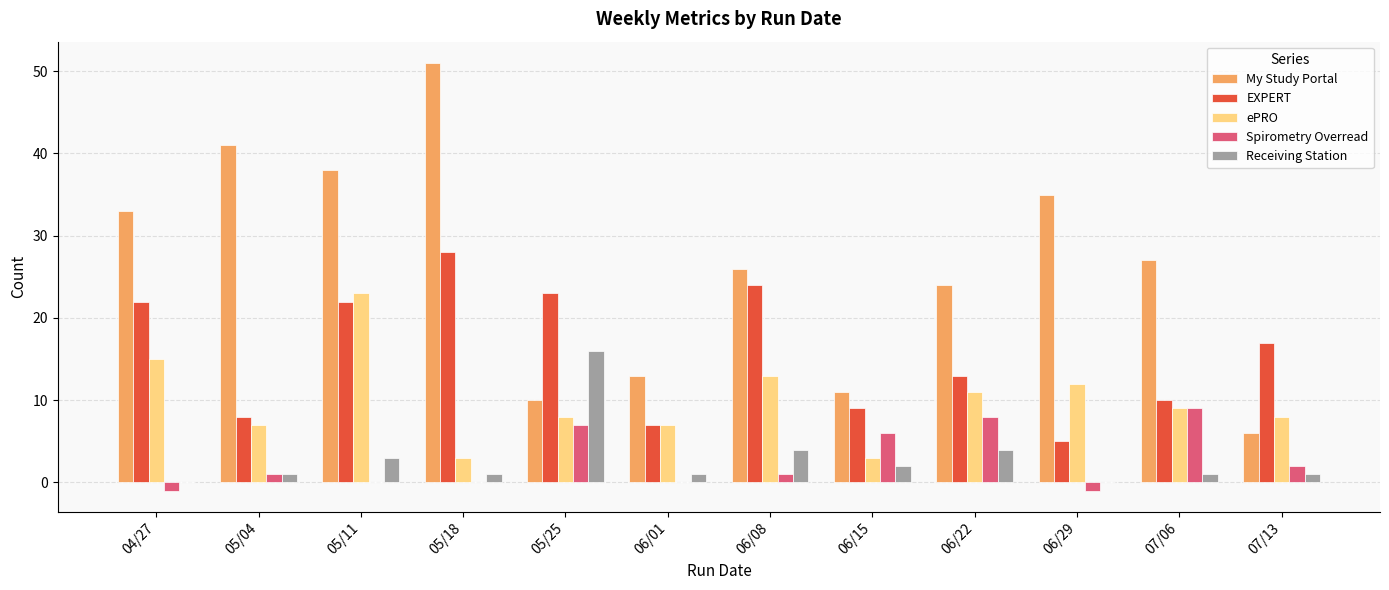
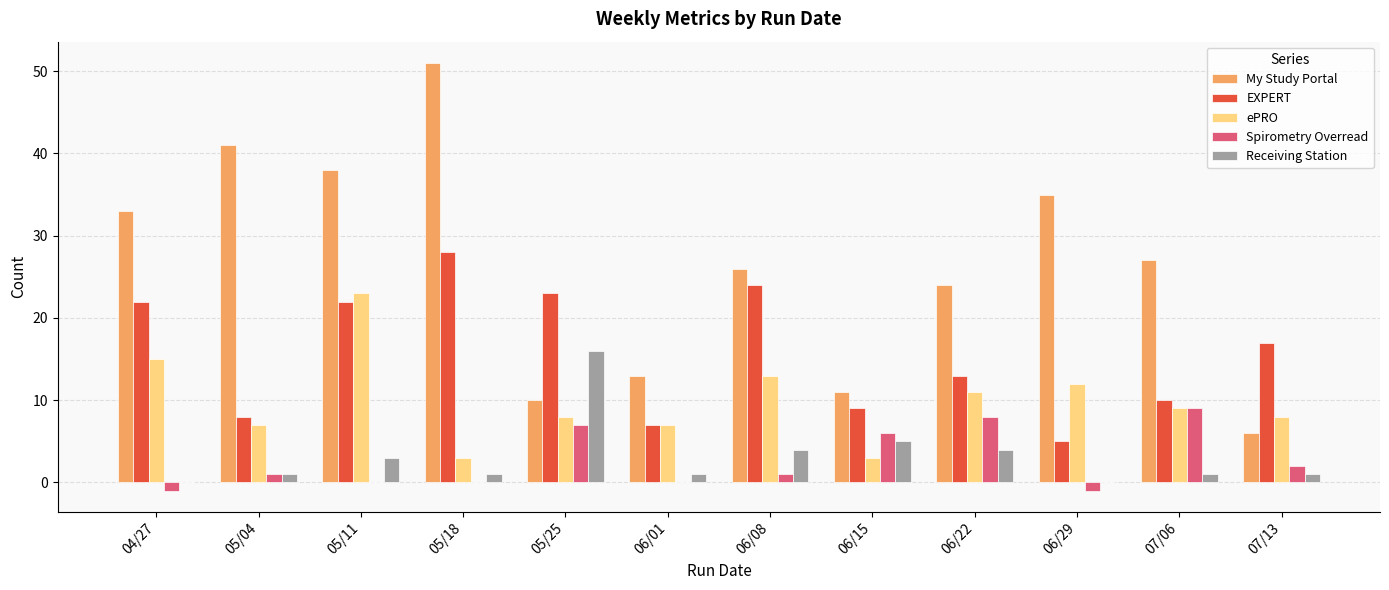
  {
    "EXPERT": {
      "04/27": 22,
      "05/04": 8,
      "05/11": 22,
      "05/18": 28,
      "05/25": 23,
      "06/01": 7,
      "06/08": 24,
      "06/15": 9,
      "06/22": 13,
      "06/29": 5,
      "07/06": 10,
      "07/13": 17
    },
    "Spirometry Overread": {
      "04/27": -1,
      "05/04": 1,
      "05/11": 0,
      "05/18": 0,
      "05/25": 7,
      "06/01": 0,
      "06/08": 1,
      "06/15": 6,
      "06/22": 8,
      "06/29": -1,
      "07/06": 9,
      "07/13": 2
    },
    "Receiving Station": {
      "04/27": 0,
      "05/04": 1,
      "05/11": 3,
      "05/18": 1,
      "05/25": 16,
      "06/01": 1,
      "06/08": 4,
-     "06/15": 2,
+     "06/15": 5,
      "06/22": 4,
      "06/29": 0,
      "07/06": 1,
      "07/13": 1
    }
  }
